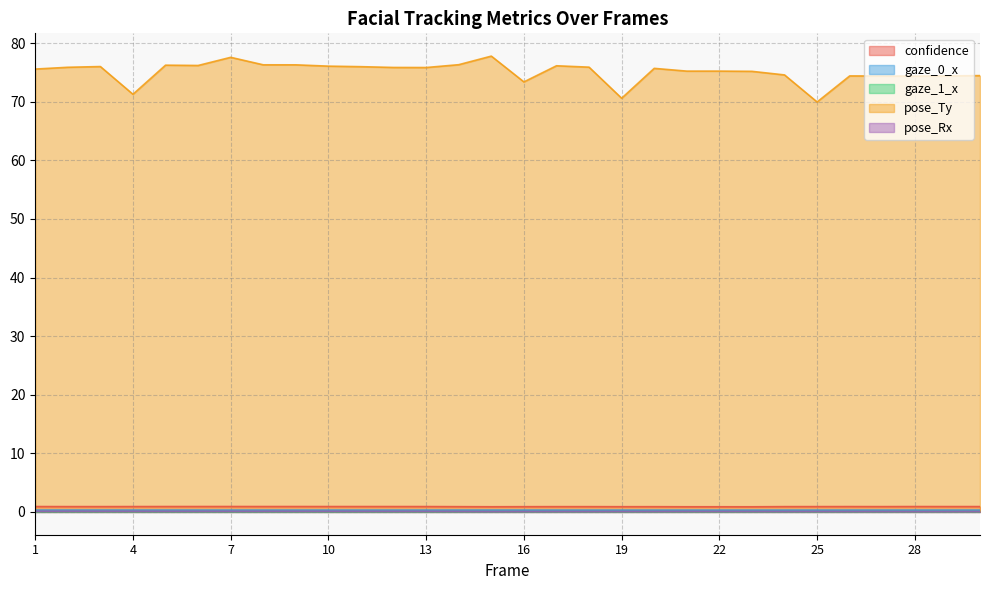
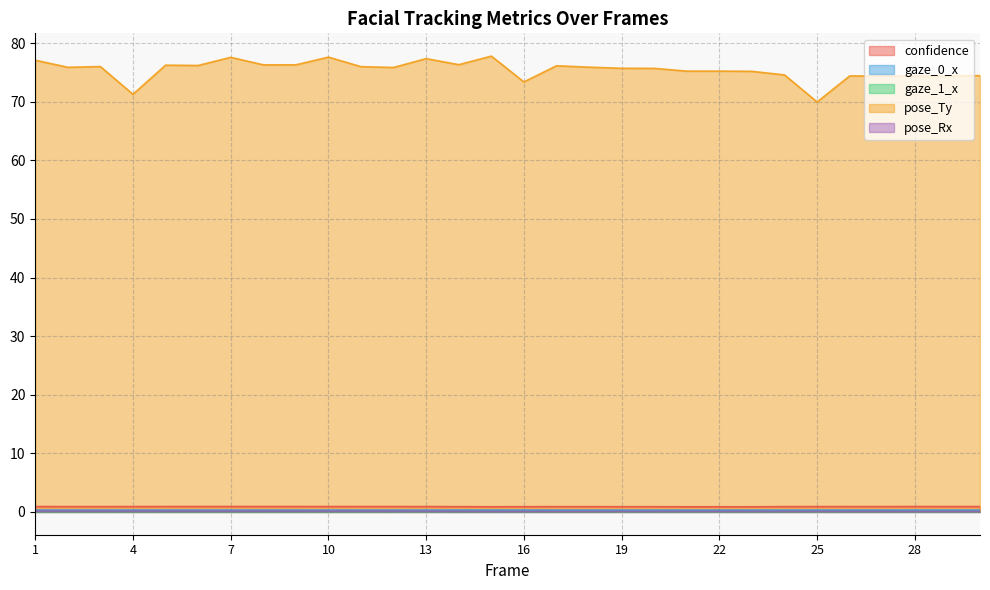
  {
    "confidence": {
      "1": 1,
      "4": 1,
      "7": 1,
      "10": 1,
      "13": 1,
      "16": 1,
      "19": 1,
      "22": 1,
      "25": 1,
      "28": 1
    },
    "pose_Ty": {
-     "1": 76,
+     "1": 77,
      "4": 71,
      "7": 78,
-     "10": 76,
-     "13": 76,
+     "10": 78,
+     "13": 77,
      "16": 73,
-     "19": 71,
+     "19": 76,
      "22": 75,
      "25": 70
    }
  }
